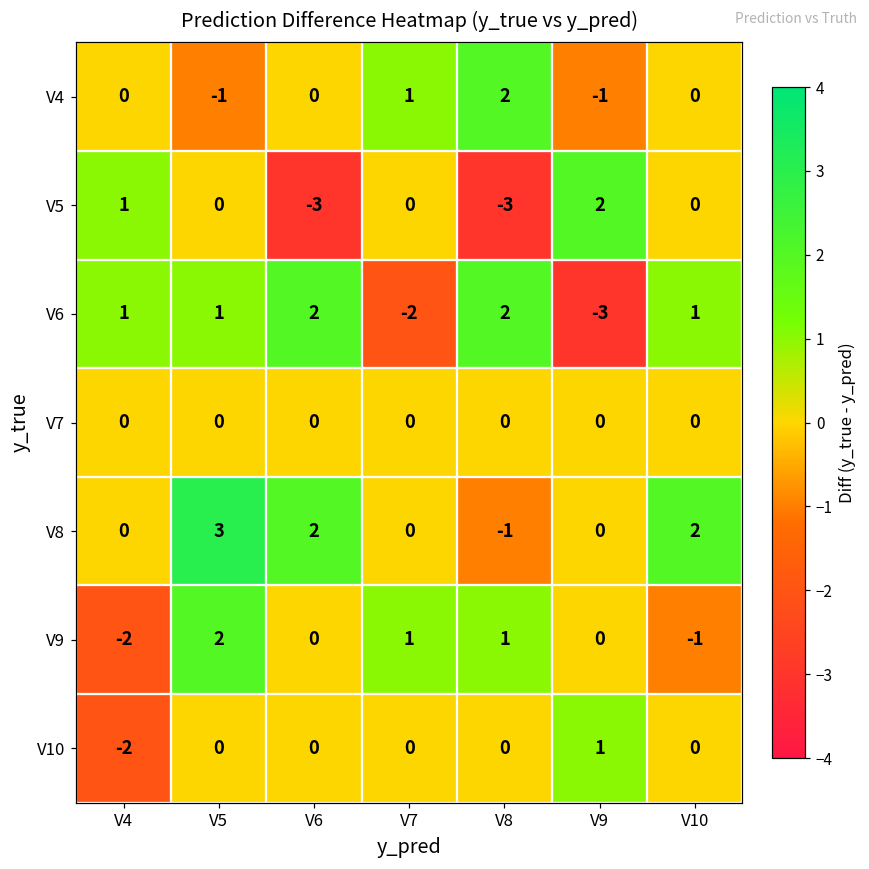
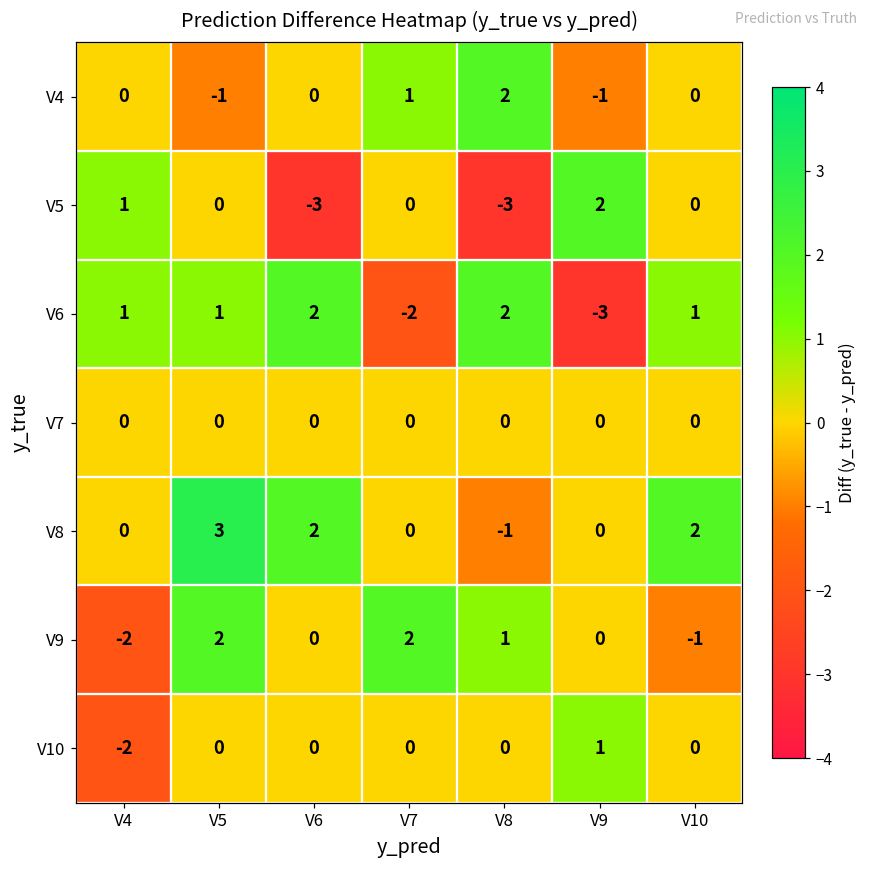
  {
    "V4": {
      "V4": 0,
      "V5": -1,
      "V6": 0,
      "V7": 1,
      "V8": 2,
      "V9": -1,
      "V10": 0
    },
    "V5": {
      "V4": 1,
      "V5": 0,
      "V6": -3,
      "V7": 0,
      "V8": -3,
      "V9": 2,
      "V10": 0
    },
    "V6": {
      "V4": 1,
      "V5": 1,
      "V6": 2,
      "V7": -2,
      "V8": 2,
      "V9": -3,
      "V10": 1
    },
    "V7": {
      "V4": 0,
      "V5": 0,
      "V6": 0,
      "V7": 0,
      "V8": 0,
      "V9": 0,
      "V10": 0
    },
    "V8": {
      "V4": 0,
      "V5": 3,
      "V6": 2,
      "V7": 0,
      "V8": -1,
      "V9": 0,
      "V10": 2
    },
    "V9": {
      "V4": -2,
      "V5": 2,
      "V6": 0,
-     "V7": 1,
+     "V7": 2,
      "V8": 1,
      "V9": 0,
      "V10": -1
    },
    "V10": {
      "V4": -2,
      "V5": 0,
      "V6": 0,
      "V7": 0,
      "V8": 0,
      "V9": 1,
      "V10": 0
    }
  }
